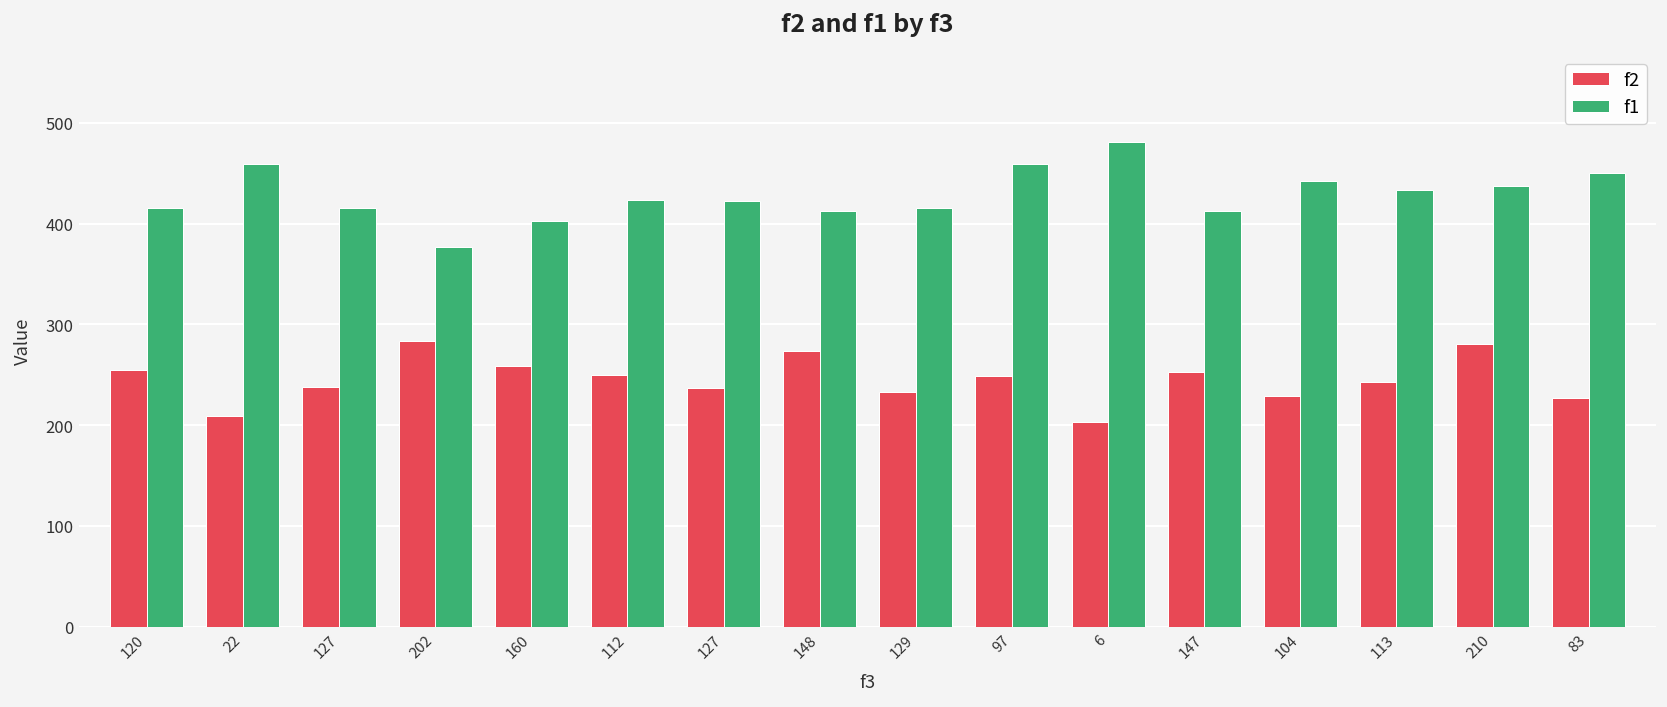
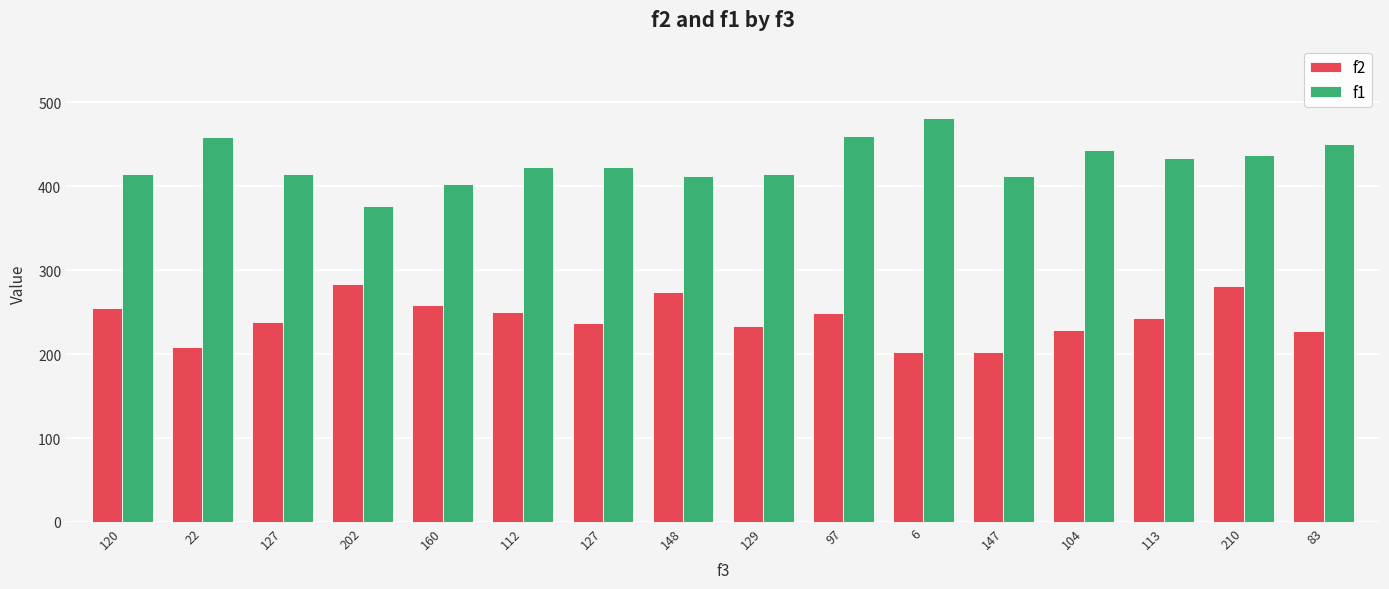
  {
    "f2": {
      "120": 260,
      "22": 210,
      "202": 280,
      "160": 260,
      "112": 250,
      "148": 270,
      "129": 230,
      "97": 250,
      "6": 200,
-     "147": 250,
+     "147": 200,
      "104": 230,
      "113": 240,
      "210": 280,
      "83": 230
    },
    "f1": {
      "120": 420,
      "22": 460,
      "202": 380,
      "160": 400,
      "112": 420,
      "148": 410,
      "129": 420,
      "97": 460,
      "6": 480,
      "147": 410,
      "104": 440,
      "113": 430,
      "210": 440,
      "83": 450
    }
  }
